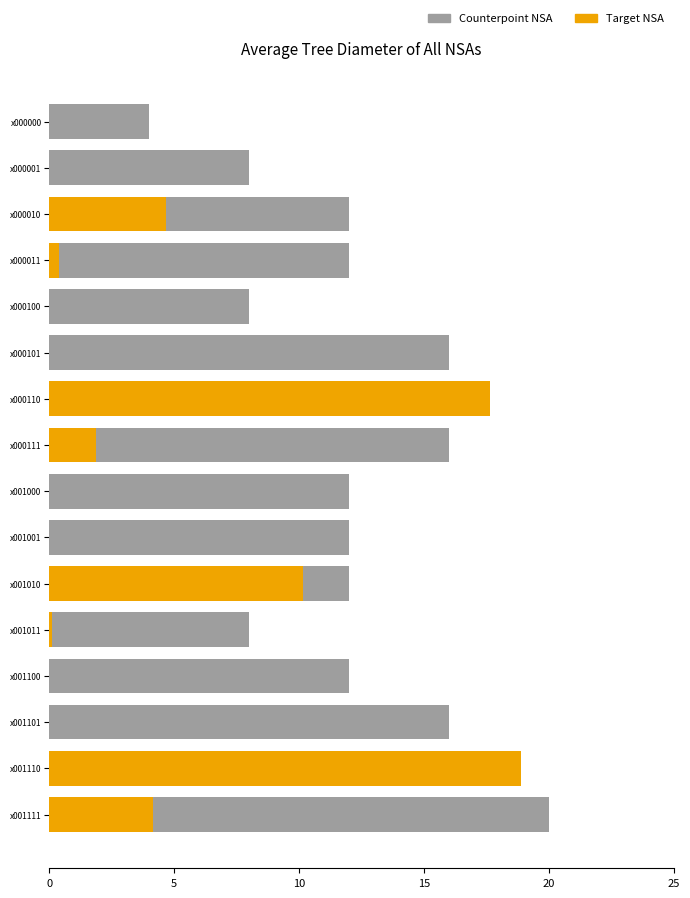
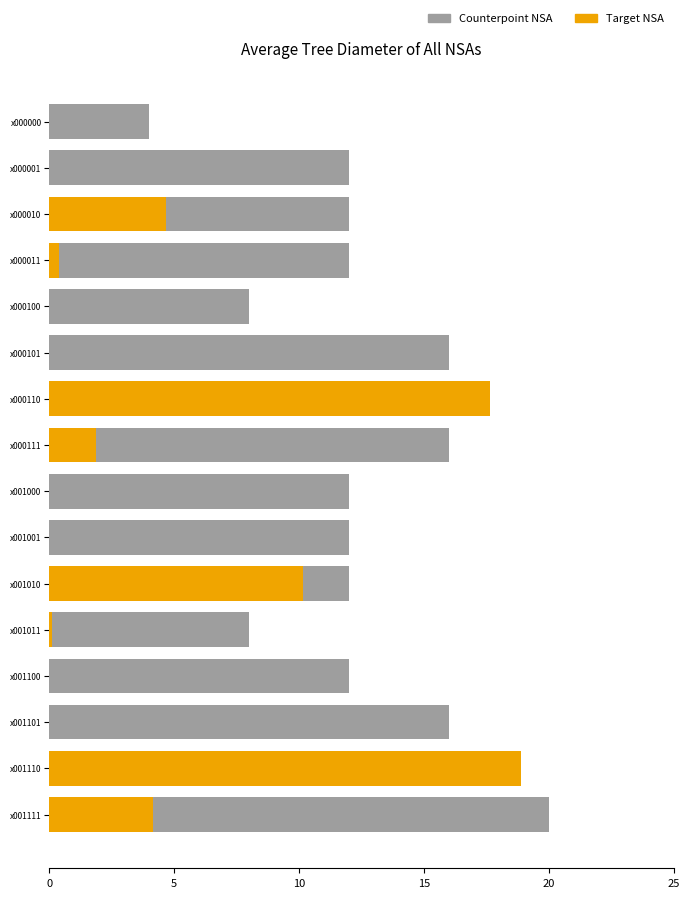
  {
    "Counterpoint NSA": {
      "x000000": 4.0,
-     "x000001": 8.0,
+     "x000001": 12.0,
      "x000010": 12.0,
      "x000011": 12.0,
      "x000100": 8.0,
      "x000101": 16.0,
      "x000111": 16.0,
      "x001000": 12.0,
      "x001001": 12.0,
      "x001010": 12.0,
      "x001011": 8.0,
      "x001100": 12.0,
      "x001101": 16.0,
      "x001111": 20.0
    },
    "Target NSA": {
      "x000000": 0.0,
      "x000001": 0.0,
      "x000100": 0.0,
      "x000101": 0.0,
      "x000110": 17.7,
      "x001000": 0.0,
      "x001001": 0.0,
      "x001100": 0.0,
      "x001101": 0.0,
      "x001110": 18.9
    }
  }
